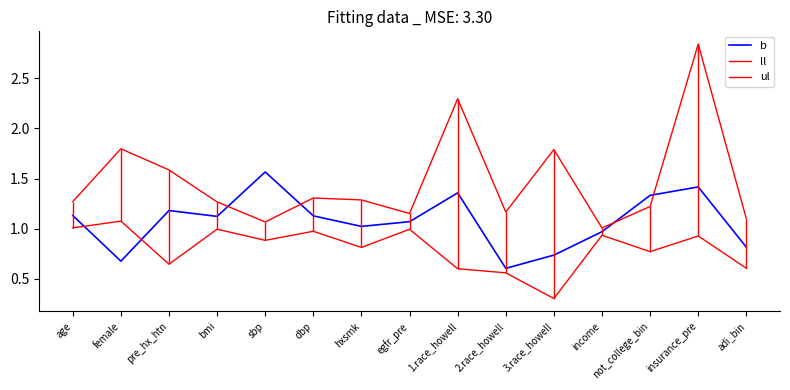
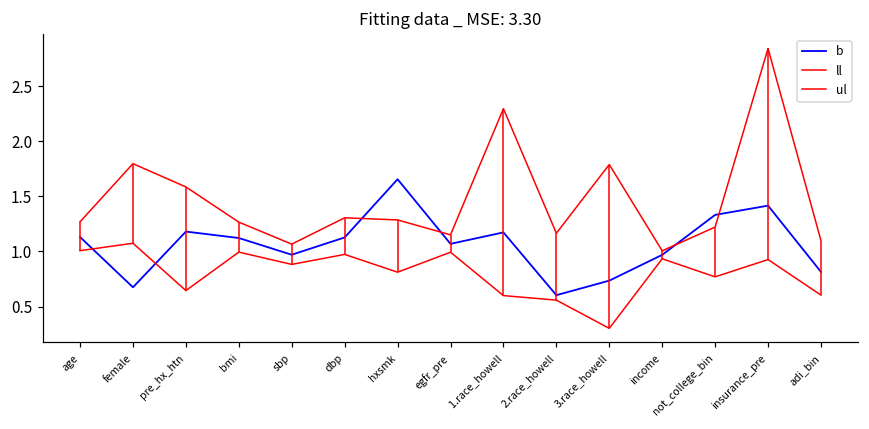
  {
    "b": {
      "age": 1.13,
      "female": 0.68,
      "pre_hx_htn": 1.18,
      "bmi": 1.12,
-     "sbp": 1.57,
+     "sbp": 0.97,
      "dbp": 1.13,
-     "hxsmk": 1.02,
+     "hxsmk": 1.66,
      "egfr_pre": 1.07,
-     "1.race_howell": 1.36,
+     "1.race_howell": 1.17,
      "2.race_howell": 0.60,
      "3.race_howell": 0.74,
      "income": 0.97,
      "not_college_bin": 1.33,
      "insurance_pre": 1.42,
      "adi_bin": 0.82
    }
  }
